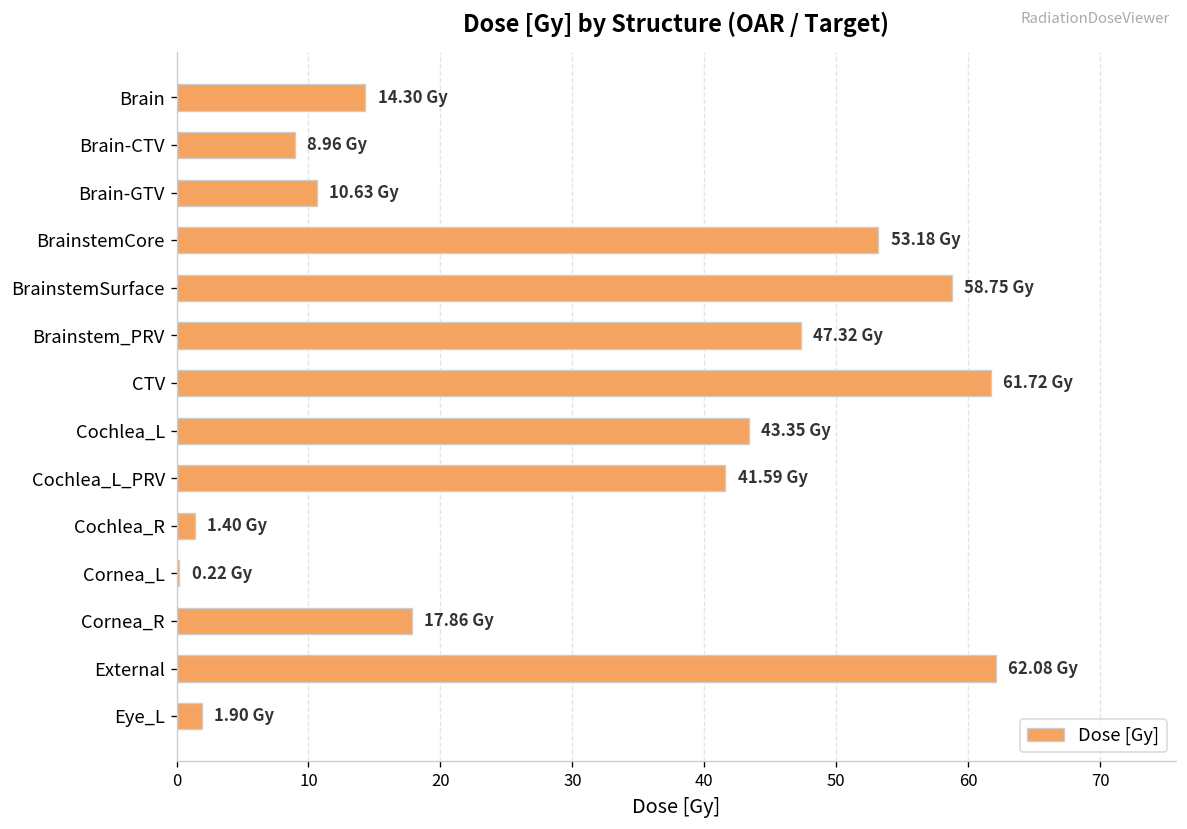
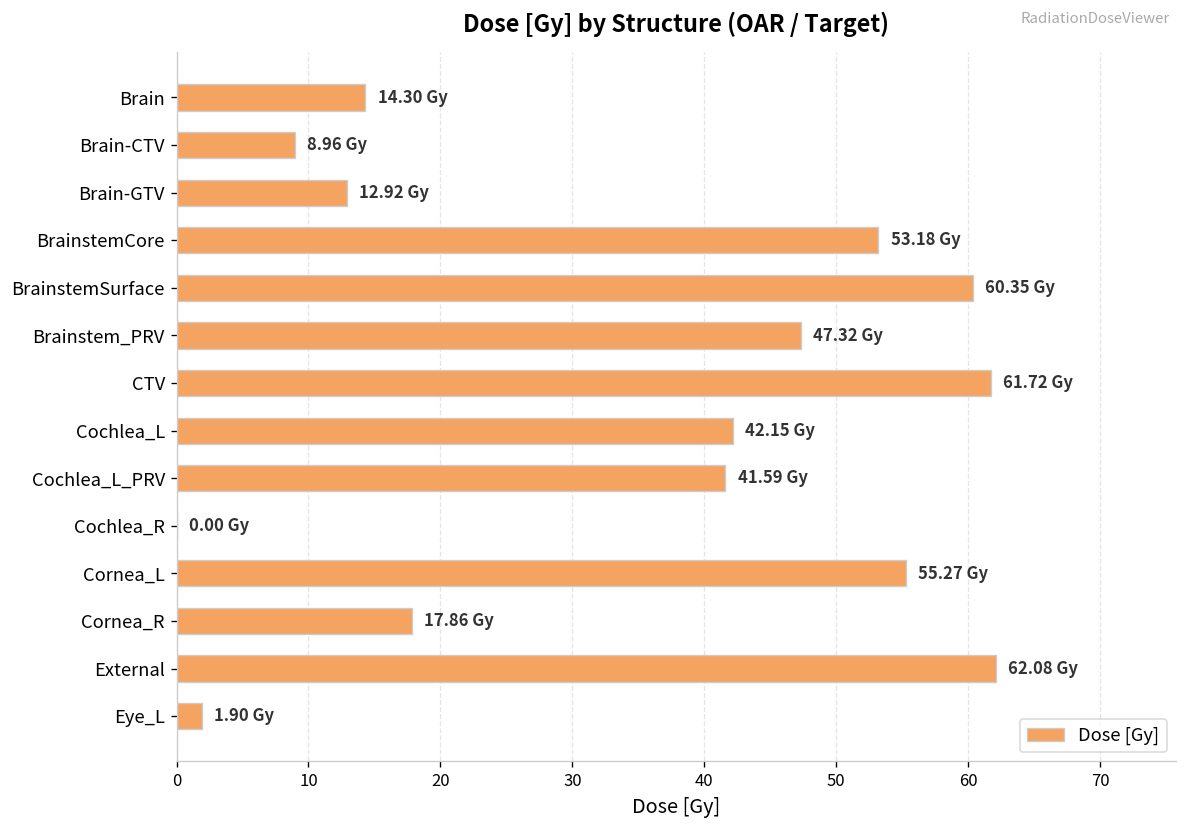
  {
    "Brain": 14.30,
    "Brain-CTV": 8.96,
-   "Brain-GTV": 10.63,
+   "Brain-GTV": 12.92,
    "BrainstemCore": 53.18,
-   "BrainstemSurface": 58.75,
+   "BrainstemSurface": 60.35,
    "Brainstem_PRV": 47.32,
    "CTV": 61.72,
-   "Cochlea_L": 43.35,
+   "Cochlea_L": 42.15,
    "Cochlea_L_PRV": 41.59,
-   "Cochlea_R": 1.40,
-   "Cornea_L": 0.22,
+   "Cochlea_R": 0.00,
+   "Cornea_L": 55.27,
    "Cornea_R": 17.86,
    "External": 62.08,
    "Eye_L": 1.90
  }
